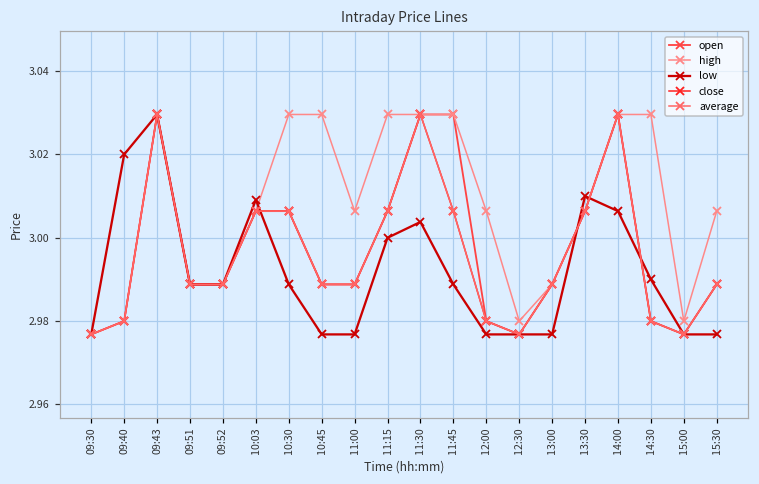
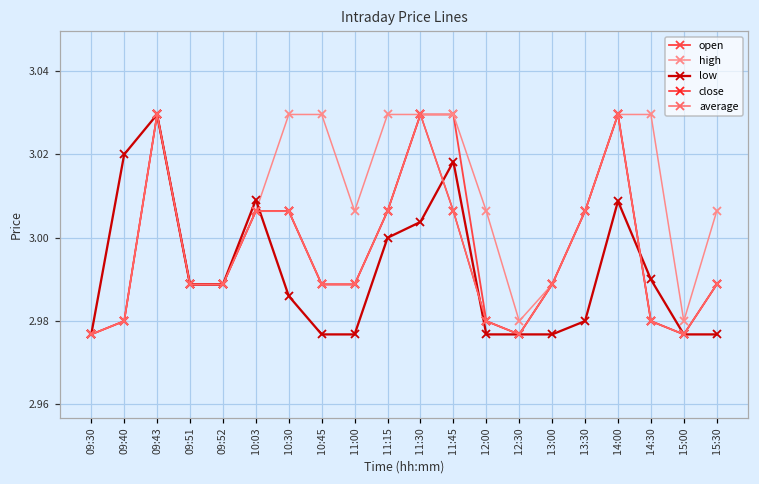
  {
    "low": {
      "09:40": 3.020,
      "10:03": 3.009,
-     "10:30": 2.989,
+     "10:30": 2.986,
      "10:45": 2.977,
      "11:00": 2.977,
      "11:15": 3.000,
      "11:30": 3.004,
-     "11:45": 2.989,
+     "11:45": 3.018,
      "12:00": 2.977,
      "13:00": 2.977,
-     "13:30": 3.01,
-     "14:00": 3.006,
+     "13:30": 2.98,
+     "14:00": 3.009,
      "14:30": 2.990,
      "15:30": 2.977
    }
  }
